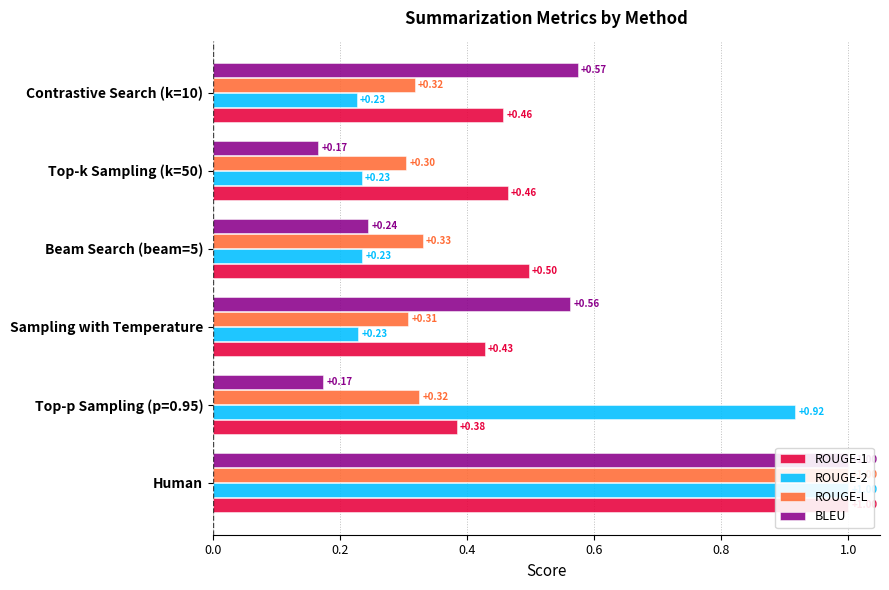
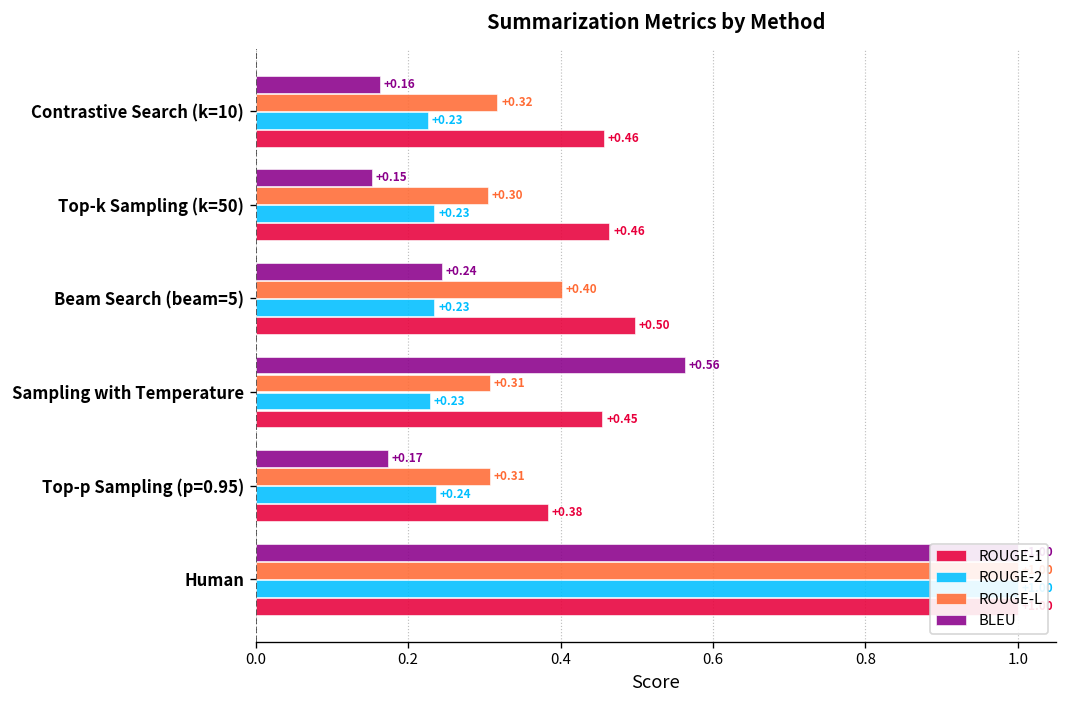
  {
    "ROUGE-1": {
      "Contrastive Search (k=10)": "+0.46",
      "Top-k Sampling (k=50)": "+0.46",
      "Beam Search (beam=5)": "+0.50",
-     "Sampling with Temperature": "+0.43",
+     "Sampling with Temperature": "+0.45",
      "Top-p Sampling (p=0.95)": "+0.38"
    },
    "ROUGE-2": {
      "Contrastive Search (k=10)": "+0.23",
      "Top-k Sampling (k=50)": "+0.23",
      "Beam Search (beam=5)": "+0.23",
      "Sampling with Temperature": "+0.23",
-     "Top-p Sampling (p=0.95)": "+0.92"
+     "Top-p Sampling (p=0.95)": "+0.24"
    },
    "ROUGE-L": {
      "Contrastive Search (k=10)": "+0.32",
      "Top-k Sampling (k=50)": "+0.30",
-     "Beam Search (beam=5)": "+0.33",
+     "Beam Search (beam=5)": "+0.40",
      "Sampling with Temperature": "+0.31",
-     "Top-p Sampling (p=0.95)": "+0.32"
+     "Top-p Sampling (p=0.95)": "+0.31"
    },
    "BLEU": {
-     "Contrastive Search (k=10)": "+0.57",
-     "Top-k Sampling (k=50)": "+0.17",
+     "Contrastive Search (k=10)": "+0.16",
+     "Top-k Sampling (k=50)": "+0.15",
      "Beam Search (beam=5)": "+0.24",
      "Sampling with Temperature": "+0.56",
      "Top-p Sampling (p=0.95)": "+0.17"
    }
  }
